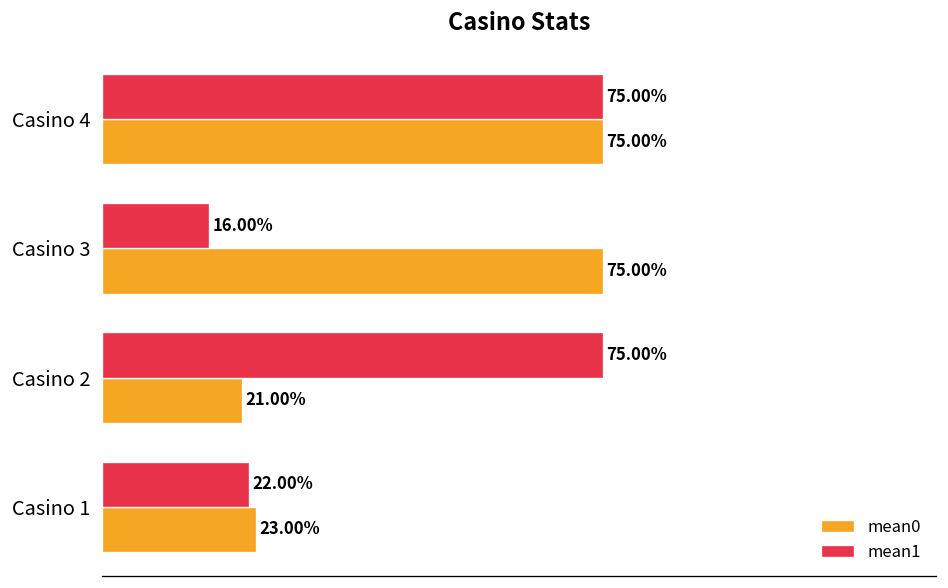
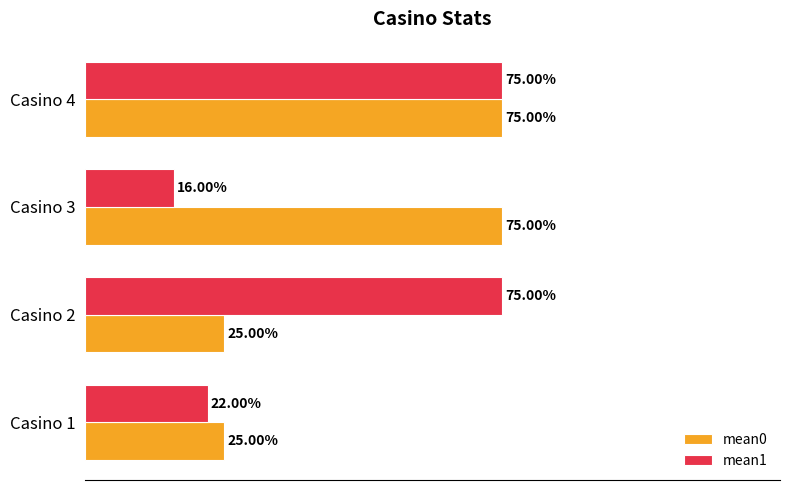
  {
    "mean0": {
      "Casino 4": "75.00%",
      "Casino 3": "75.00%",
-     "Casino 2": "21.00%",
-     "Casino 1": "23.00%"
+     "Casino 2": "25.00%",
+     "Casino 1": "25.00%"
    },
    "mean1": {
      "Casino 4": "75.00%",
      "Casino 3": "16.00%",
      "Casino 2": "75.00%",
      "Casino 1": "22.00%"
    }
  }
